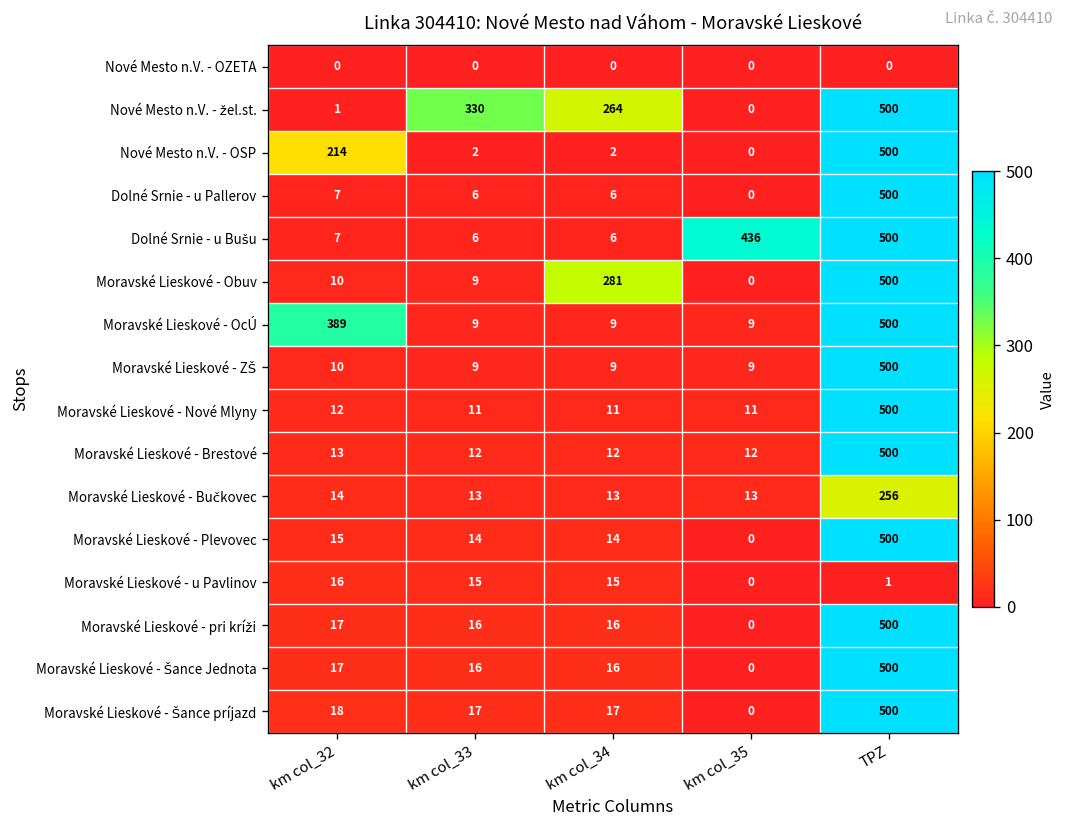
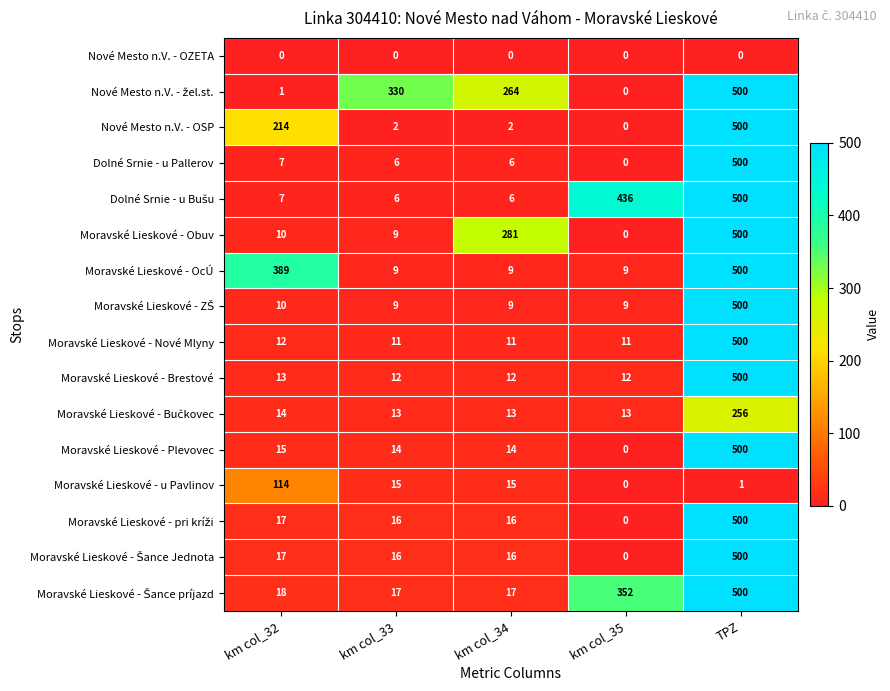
  {
    "Nové Mesto n.V. - OZETA": {
      "km col_32": 0,
      "km col_33": 0,
      "km col_34": 0,
      "km col_35": 0,
      "TPZ": 0
    },
    "Nové Mesto n.V. - žel.st.": {
      "km col_32": 1,
      "km col_33": 330,
      "km col_34": 264,
      "km col_35": 0,
      "TPZ": 500
    },
    "Nové Mesto n.V. - OSP": {
      "km col_32": 214,
      "km col_33": 2,
      "km col_34": 2,
      "km col_35": 0,
      "TPZ": 500
    },
    "Dolné Srnie - u Pallerov": {
      "km col_32": 7,
      "km col_33": 6,
      "km col_34": 6,
      "km col_35": 0,
      "TPZ": 500
    },
    "Dolné Srnie - u Bušu": {
      "km col_32": 7,
      "km col_33": 6,
      "km col_34": 6,
      "km col_35": 436,
      "TPZ": 500
    },
    "Moravské Lieskové - Obuv": {
      "km col_32": 10,
      "km col_33": 9,
      "km col_34": 281,
      "km col_35": 0,
      "TPZ": 500
    },
    "Moravské Lieskové - OcÚ": {
      "km col_32": 389,
      "km col_33": 9,
      "km col_34": 9,
      "km col_35": 9,
      "TPZ": 500
    },
    "Moravské Lieskové - ZŠ": {
      "km col_32": 10,
      "km col_33": 9,
      "km col_34": 9,
      "km col_35": 9,
      "TPZ": 500
    },
    "Moravské Lieskové - Nové Mlyny": {
      "km col_32": 12,
      "km col_33": 11,
      "km col_34": 11,
      "km col_35": 11,
      "TPZ": 500
    },
    "Moravské Lieskové - Brestové": {
      "km col_32": 13,
      "km col_33": 12,
      "km col_34": 12,
      "km col_35": 12,
      "TPZ": 500
    },
    "Moravské Lieskové - Bučkovec": {
      "km col_32": 14,
      "km col_33": 13,
      "km col_34": 13,
      "km col_35": 13,
      "TPZ": 256
    },
    "Moravské Lieskové - Plevovec": {
      "km col_32": 15,
      "km col_33": 14,
      "km col_34": 14,
      "km col_35": 0,
      "TPZ": 500
    },
    "Moravské Lieskové - u Pavlinov": {
-     "km col_32": 16,
+     "km col_32": 114,
      "km col_33": 15,
      "km col_34": 15,
      "km col_35": 0,
      "TPZ": 1
    },
    "Moravské Lieskové - pri kríži": {
      "km col_32": 17,
      "km col_33": 16,
      "km col_34": 16,
      "km col_35": 0,
      "TPZ": 500
    },
    "Moravské Lieskové - Šance Jednota": {
      "km col_32": 17,
      "km col_33": 16,
      "km col_34": 16,
      "km col_35": 0,
      "TPZ": 500
    },
    "Moravské Lieskové - Šance príjazd": {
      "km col_32": 18,
      "km col_33": 17,
      "km col_34": 17,
-     "km col_35": 0,
+     "km col_35": 352,
      "TPZ": 500
    }
  }
